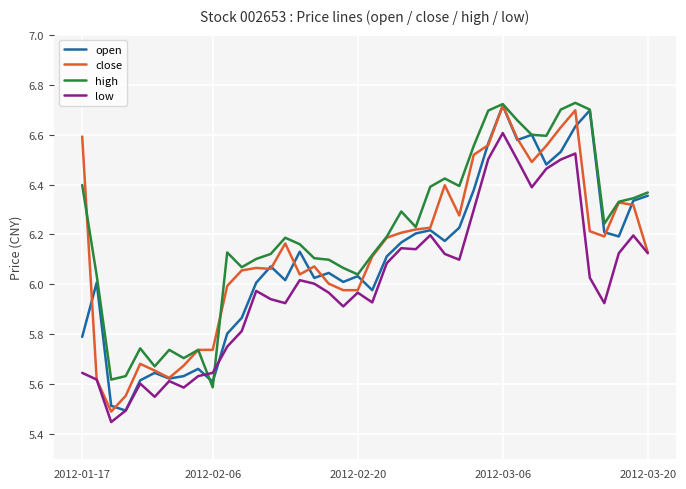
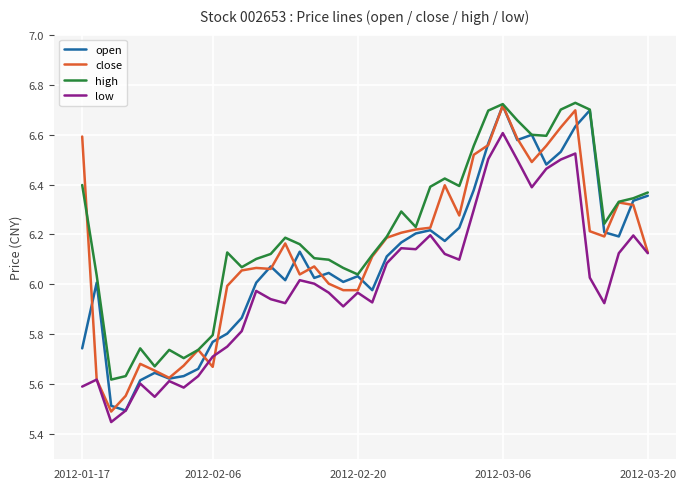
  {
    "open": {
-     "2012-01-17": 5.79,
-     "2012-02-06": 5.61,
+     "2012-01-17": 5.74,
+     "2012-02-06": 5.77,
      "2012-03-20": 6.36
    },
    "close": {
      "2012-01-17": 6.59,
-     "2012-02-06": 5.74
+     "2012-02-06": 5.67
    },
    "high": {
      "2012-01-17": 6.40,
-     "2012-02-06": 5.59,
+     "2012-02-06": 5.80,
      "2012-03-20": 6.37
    },
    "low": {
-     "2012-01-17": 5.65,
-     "2012-02-06": 5.65,
+     "2012-01-17": 5.59,
+     "2012-02-06": 5.71,
      "2012-03-06": 6.61
    }
  }
